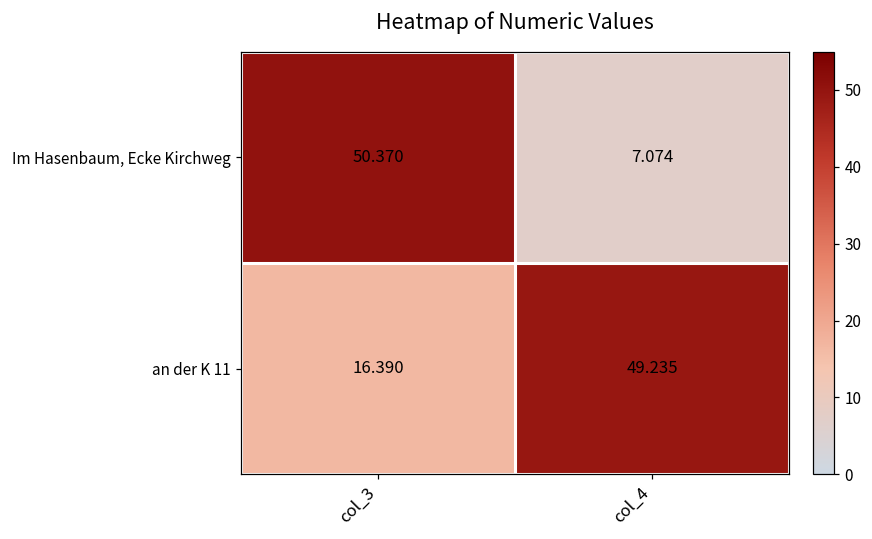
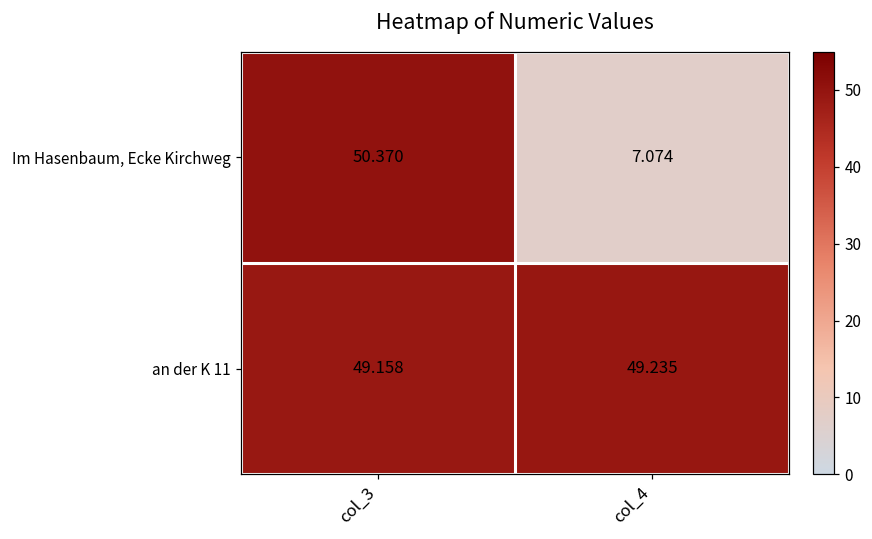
  {
    "Im Hasenbaum, Ecke Kirchweg": {
      "col_3": 50.370,
      "col_4": 7.074
    },
    "an der K 11": {
-     "col_3": 16.390,
+     "col_3": 49.158,
      "col_4": 49.235
    }
  }
